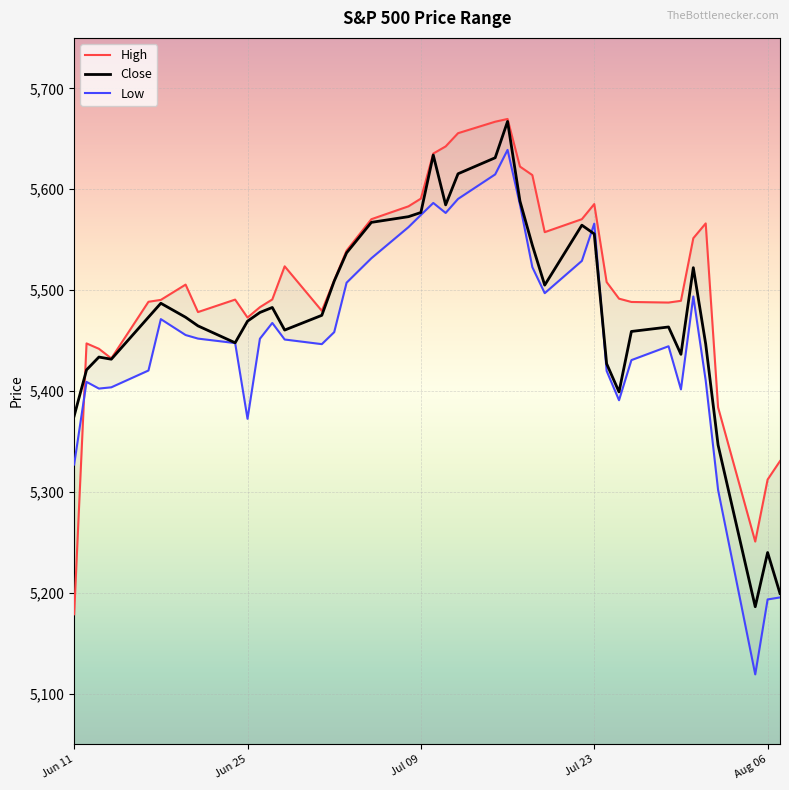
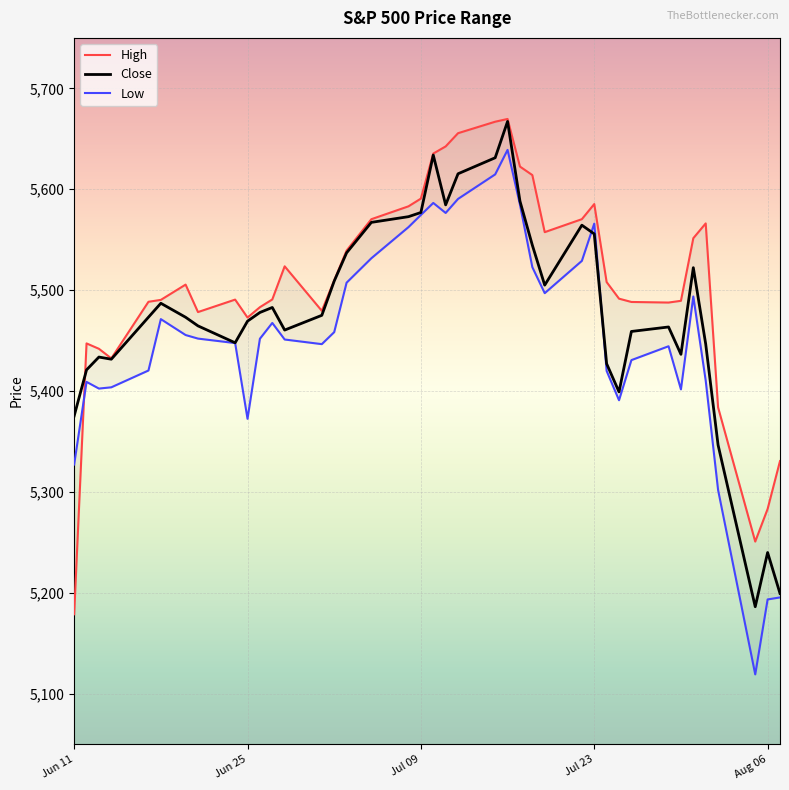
  {
    "High": {
      "Jun 11": "5,179",
-     "Aug 06": "5,312"
+     "Aug 06": "5,283"
    },
    "Close": {
      "Jun 11": "5,375",
      "Jun 25": "5,469",
      "Jul 23": "5,556",
      "Aug 06": "5,240"
    },
    "Low": {
      "Jun 25": "5,373",
      "Jul 23": "5,566",
      "Aug 06": "5,194"
    }
  }
